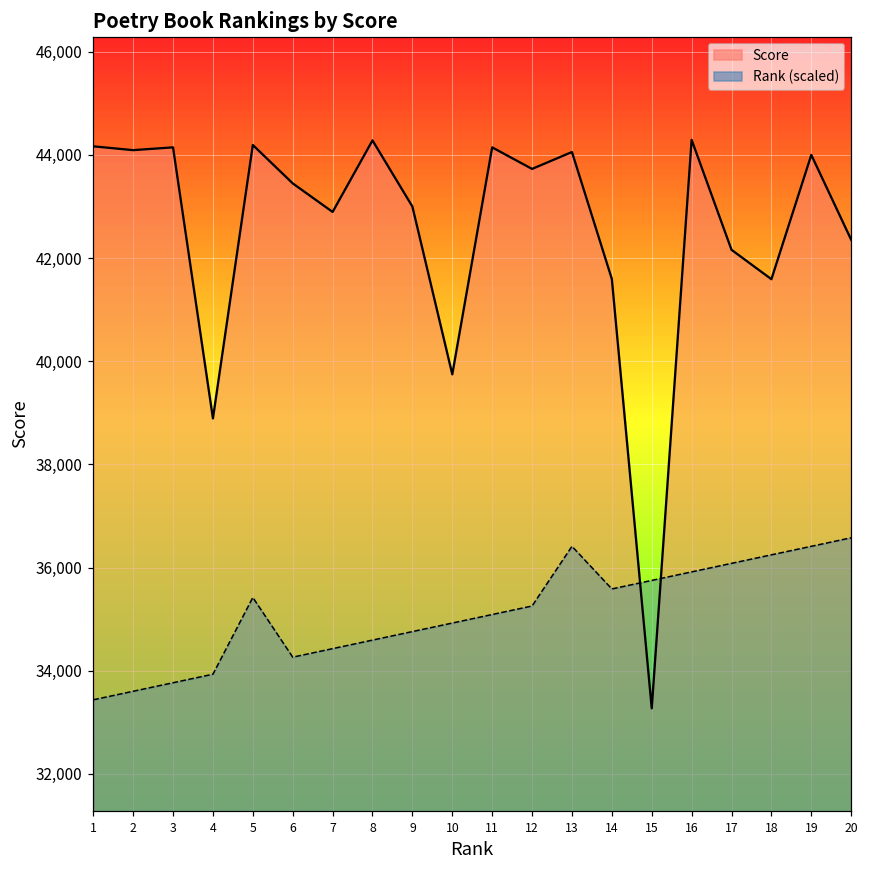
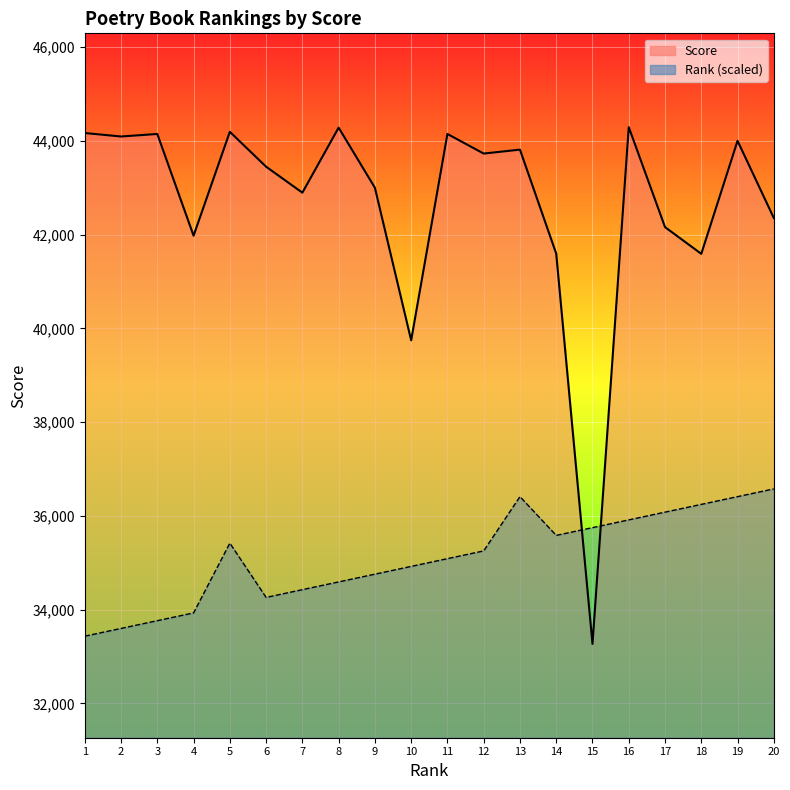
  {
    "Score": {
      "1": "44,200",
      "2": "44,100",
      "3": "44,100",
-     "4": "38,900",
+     "4": "42,000",
      "5": "44,200",
      "6": "43,400",
      "7": "42,900",
      "8": "44,300",
      "9": "43,000",
      "10": "39,700",
      "11": "44,100",
      "12": "43,700",
-     "13": "44,100",
+     "13": "43,800",
      "14": "41,600",
      "15": "33,300",
      "16": "44,300",
      "17": "42,200",
      "18": "41,600",
      "19": "44,000",
      "20": "42,400"
    },
    "Rank (scaled)": {
      "1": "33,400",
      "2": "33,600",
      "3": "33,800",
      "4": "33,900",
      "5": "35,400",
      "6": "34,300",
      "7": "34,400",
      "8": "34,600",
      "9": "34,800",
      "10": "34,900",
      "11": "35,100",
      "12": "35,300",
      "13": "36,400",
      "14": "35,600",
      "15": "35,700",
      "16": "35,900",
      "17": "36,100",
      "18": "36,200",
      "19": "36,400",
      "20": "36,600"
    }
  }
